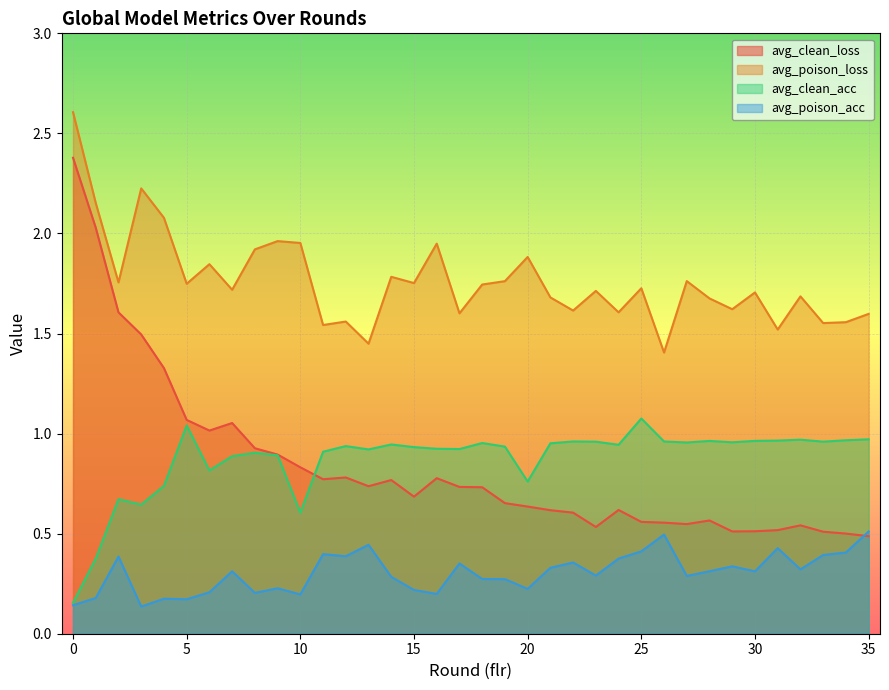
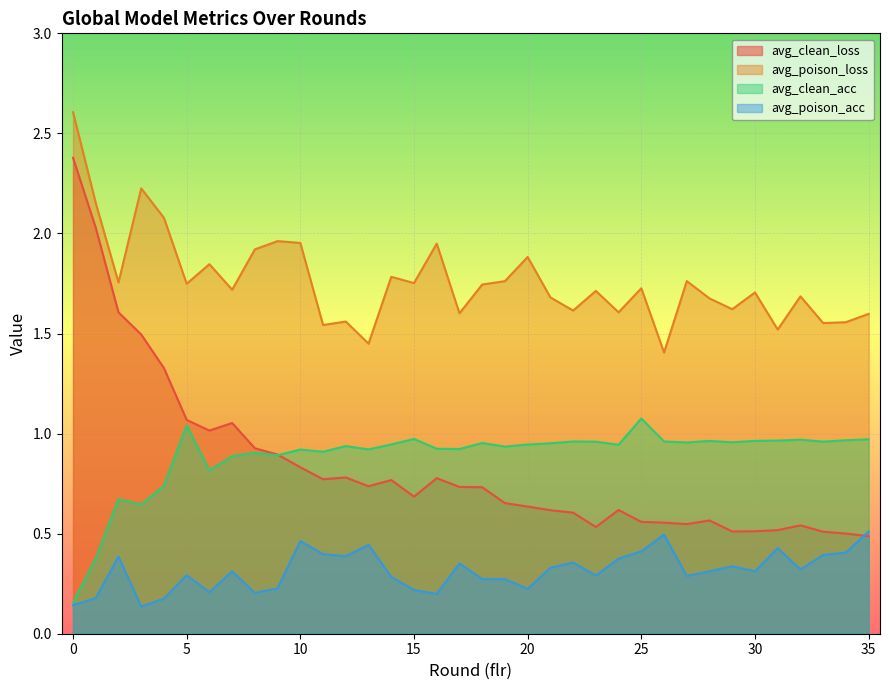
  {
    "avg_clean_acc": {
      "5": 1.04,
-     "10": 0.60,
-     "15": 0.93,
-     "20": 0.76,
+     "10": 0.92,
+     "15": 0.97,
+     "20": 0.95,
      "25": 1.08,
      "30": 0.96,
      "35": 0.97
    },
    "avg_poison_acc": {
-     "5": 0.17,
-     "10": 0.20,
+     "5": 0.29,
+     "10": 0.46,
      "15": 0.22,
      "20": 0.22,
      "25": 0.41,
      "30": 0.31,
      "35": 0.51
    }
  }
